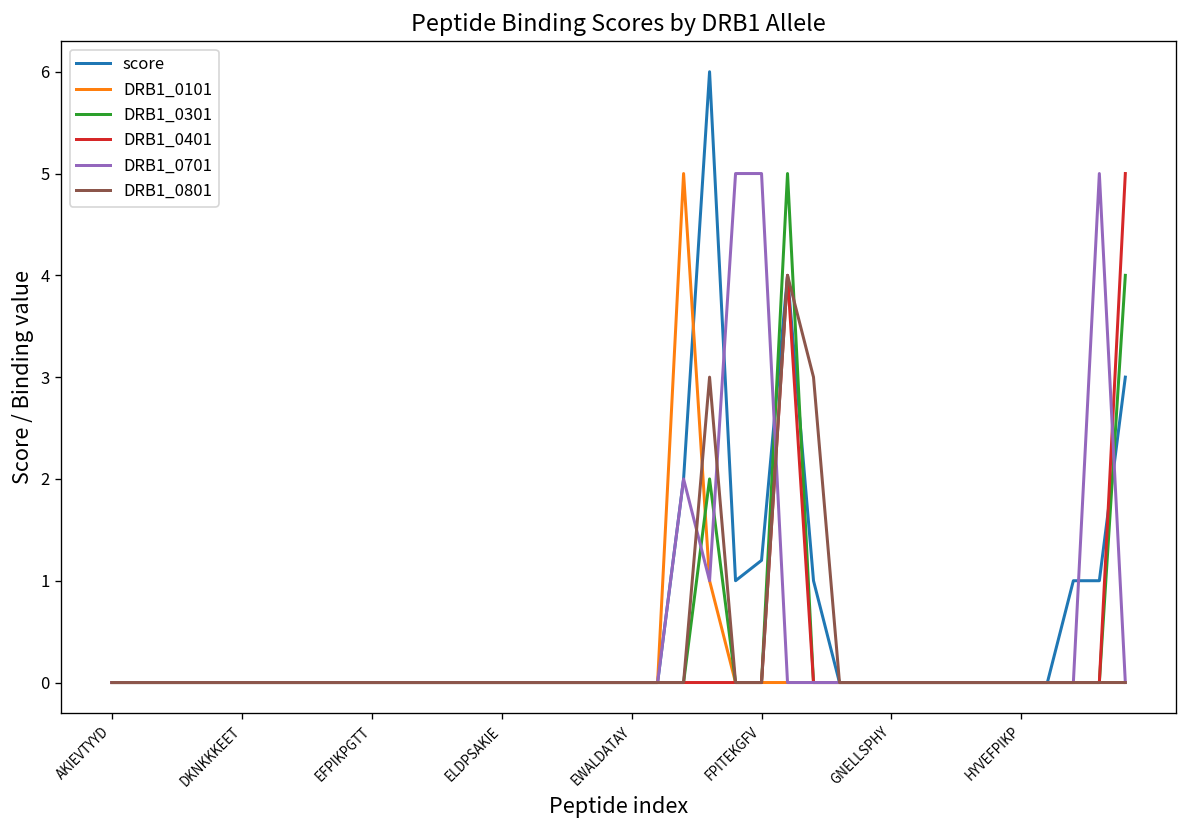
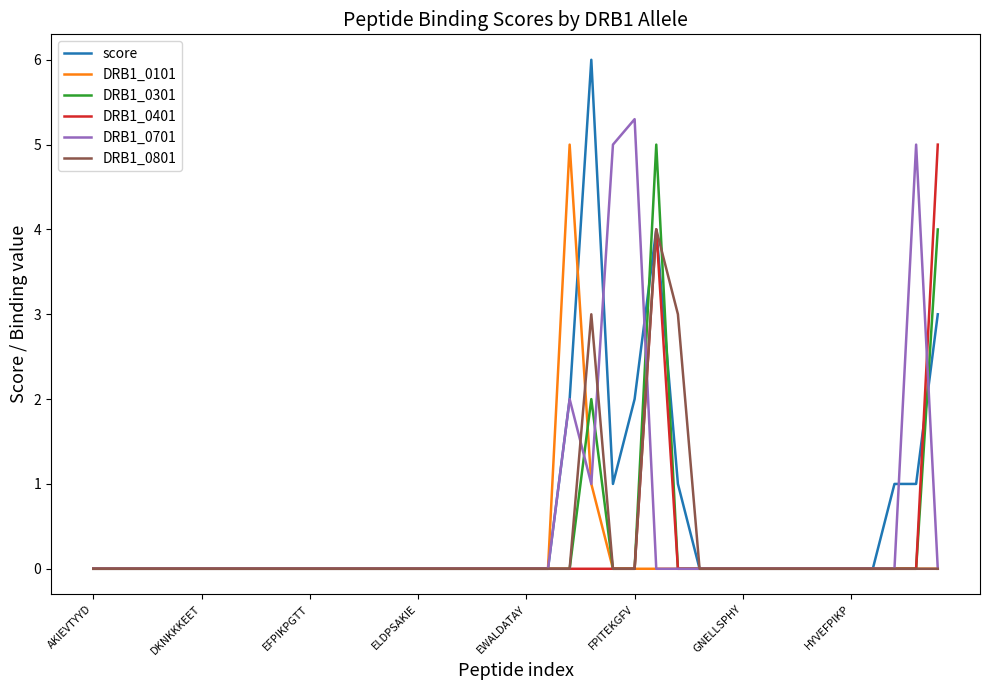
  {
    "score": {
-     "FPITEKGFV": 1.2
+     "FPITEKGFV": 2.0
    },
    "DRB1_0701": {
-     "FPITEKGFV": 5.0
+     "FPITEKGFV": 5.3
    }
  }
